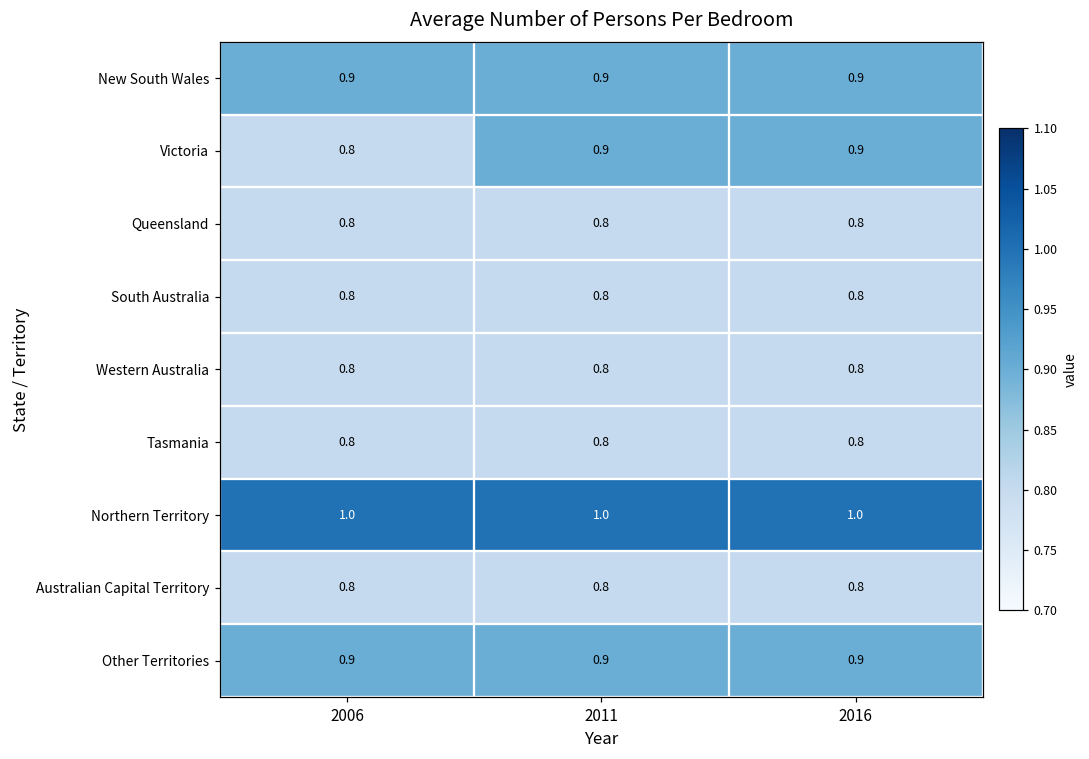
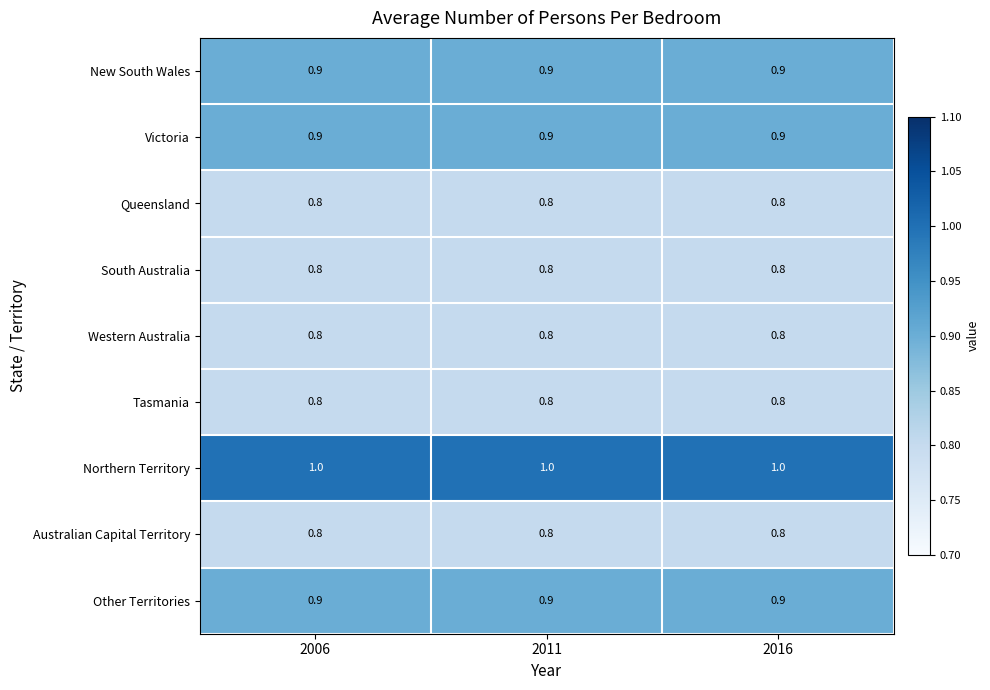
  {
    "New South Wales": {
      "2006": 0.9,
      "2011": 0.9,
      "2016": 0.9
    },
    "Victoria": {
-     "2006": 0.8,
+     "2006": 0.9,
      "2011": 0.9,
      "2016": 0.9
    },
    "Queensland": {
      "2006": 0.8,
      "2011": 0.8,
      "2016": 0.8
    },
    "South Australia": {
      "2006": 0.8,
      "2011": 0.8,
      "2016": 0.8
    },
    "Western Australia": {
      "2006": 0.8,
      "2011": 0.8,
      "2016": 0.8
    },
    "Tasmania": {
      "2006": 0.8,
      "2011": 0.8,
      "2016": 0.8
    },
    "Northern Territory": {
      "2006": 1.0,
      "2011": 1.0,
      "2016": 1.0
    },
    "Australian Capital Territory": {
      "2006": 0.8,
      "2011": 0.8,
      "2016": 0.8
    },
    "Other Territories": {
      "2006": 0.9,
      "2011": 0.9,
      "2016": 0.9
    }
  }
